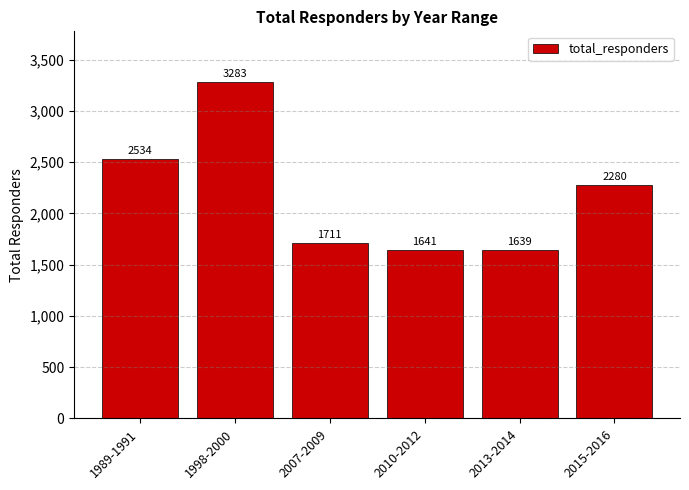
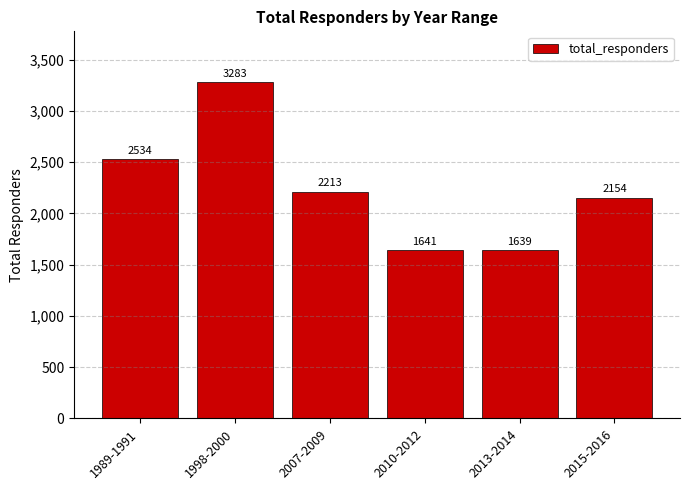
  {
    "1989-1991": 2534,
    "1998-2000": 3283,
-   "2007-2009": 1711,
+   "2007-2009": 2213,
    "2010-2012": 1641,
    "2013-2014": 1639,
-   "2015-2016": 2280
+   "2015-2016": 2154
  }
